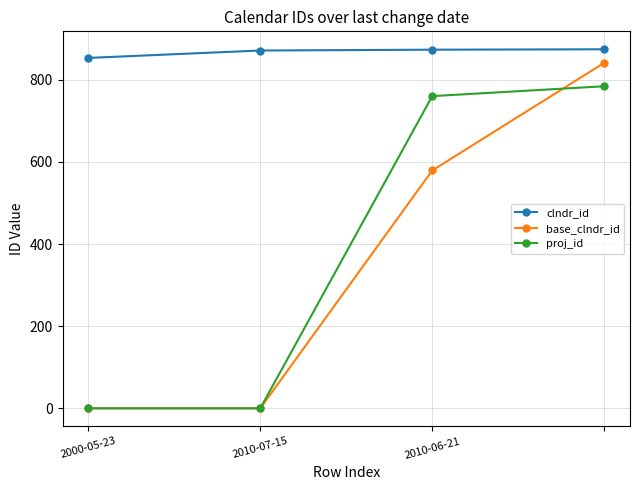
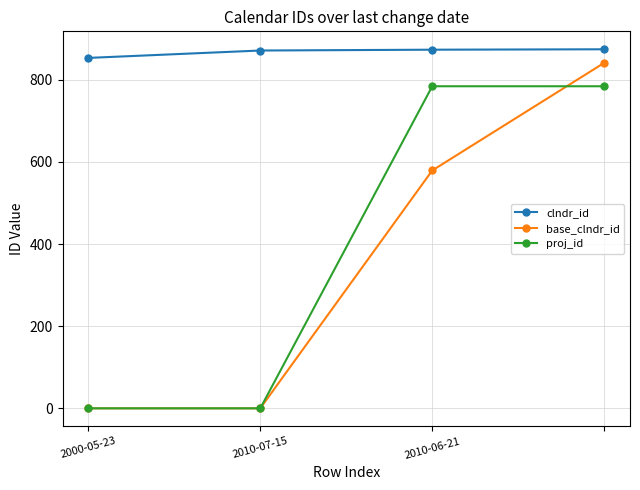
  {
    "clndr_id": {
      "2000-05-23": 850,
      "2010-07-15": 870,
      "2010-06-21": 870
    },
    "base_clndr_id": {
      "2010-06-21": 580
    },
    "proj_id": {
-     "2010-06-21": 760
+     "2010-06-21": 780
    }
  }
